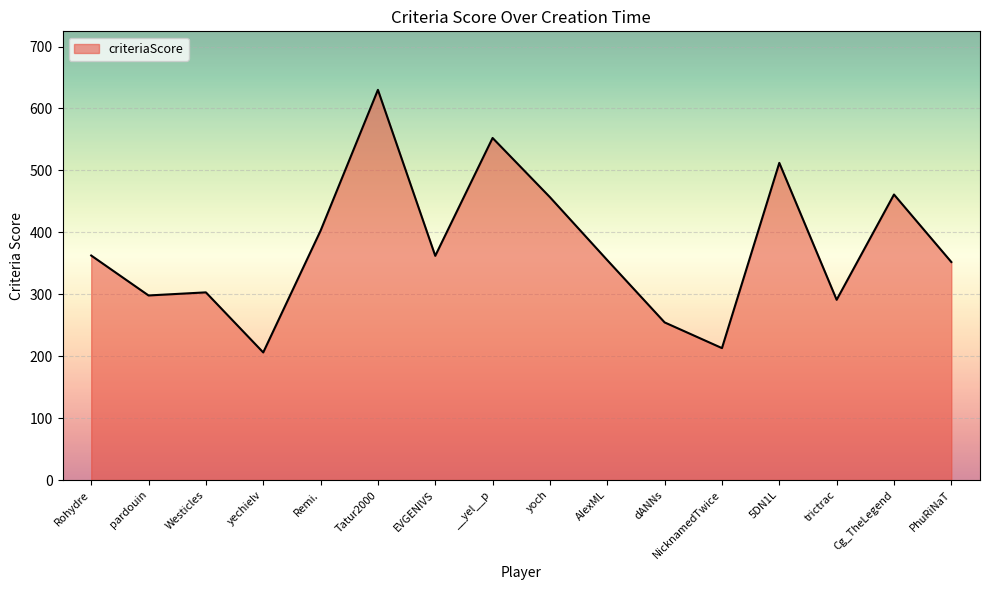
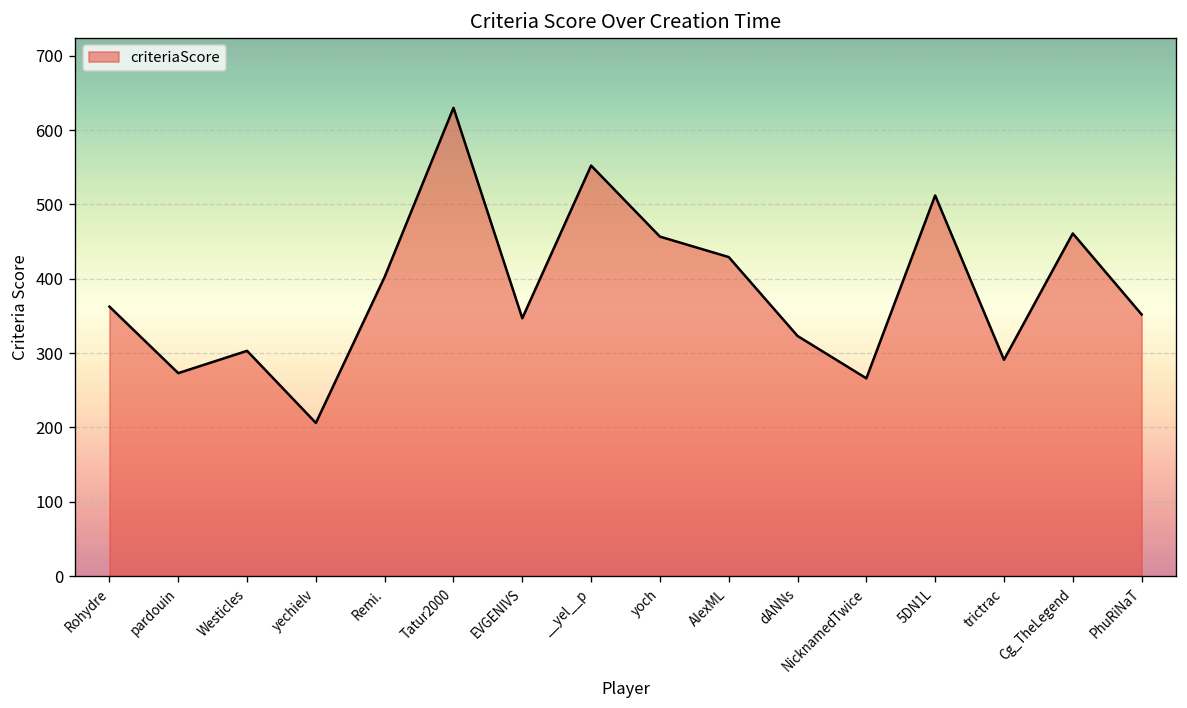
  {
    "Rohydre": 360,
-   "pardouin": 300,
+   "pardouin": 270,
    "Westicles": 300,
    "yechielv": 210,
    "Remi.": 400,
    "Tatur2000": 630,
-   "EVGENIVS": 360,
+   "EVGENIVS": 350,
    "__yel__p": 550,
    "yoch": 460,
-   "AIexML": 360,
-   "dANNs": 250,
-   "NicknamedTwice": 210,
+   "AIexML": 430,
+   "dANNs": 320,
+   "NicknamedTwice": 270,
    "5DN1L": 510,
    "trictrac": 290,
    "Cg_TheLegend": 460,
    "PhuRiNaT": 350
  }
